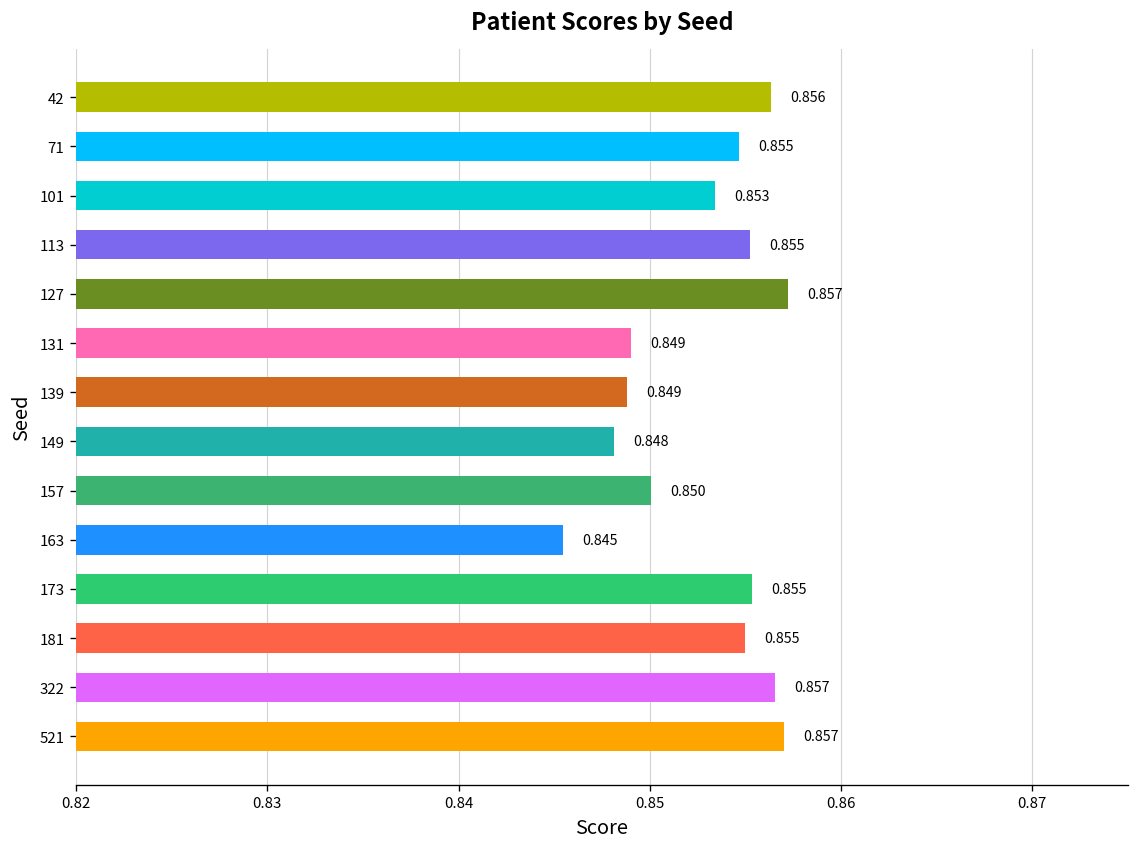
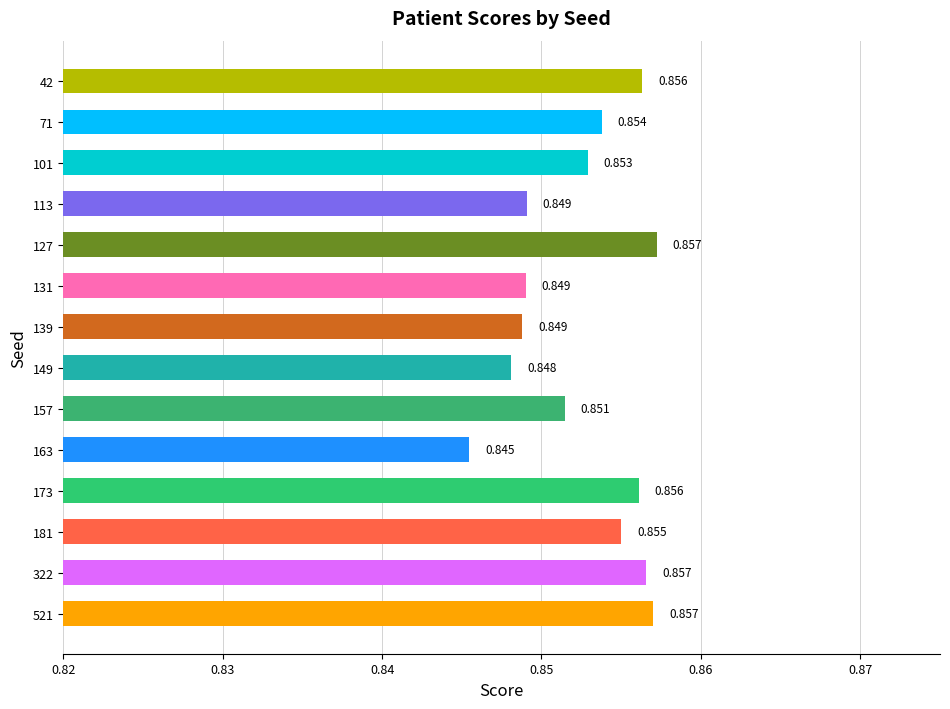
  {
    "42": 0.856,
-   "71": 0.855,
-   "101": 0.8534,
-   "113": 0.855,
+   "71": 0.854,
+   "101": 0.8529,
+   "113": 0.849,
    "127": 0.857,
    "131": 0.849,
    "139": 0.849,
    "149": 0.848,
-   "157": 0.850,
+   "157": 0.851,
    "163": 0.845,
-   "173": 0.855,
+   "173": 0.856,
    "181": 0.855,
    "322": 0.857,
    "521": 0.857
  }
